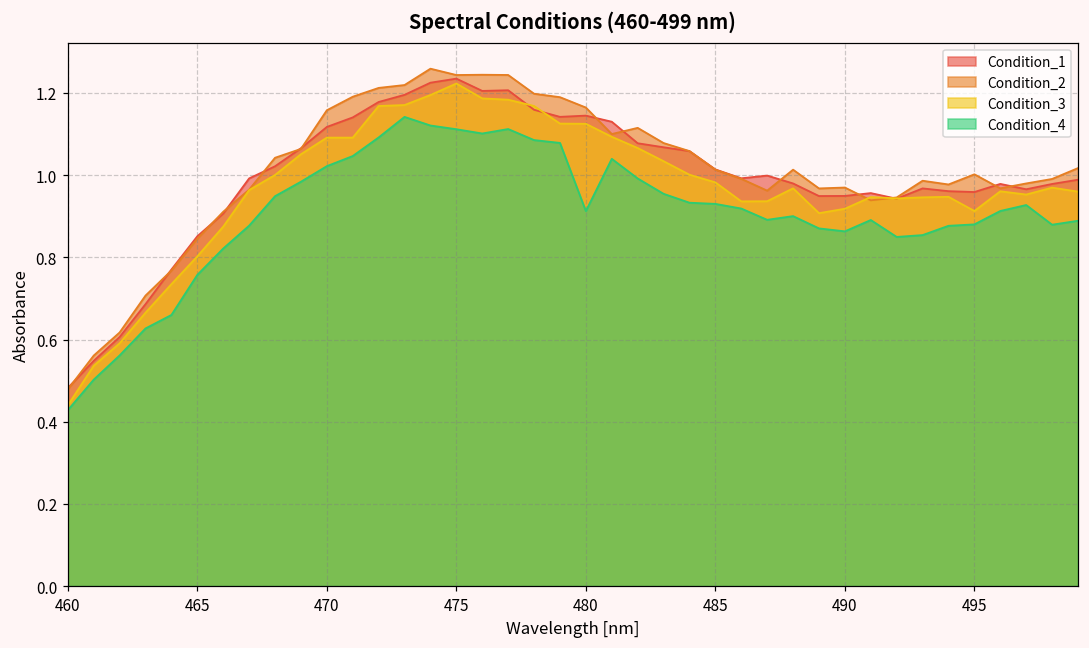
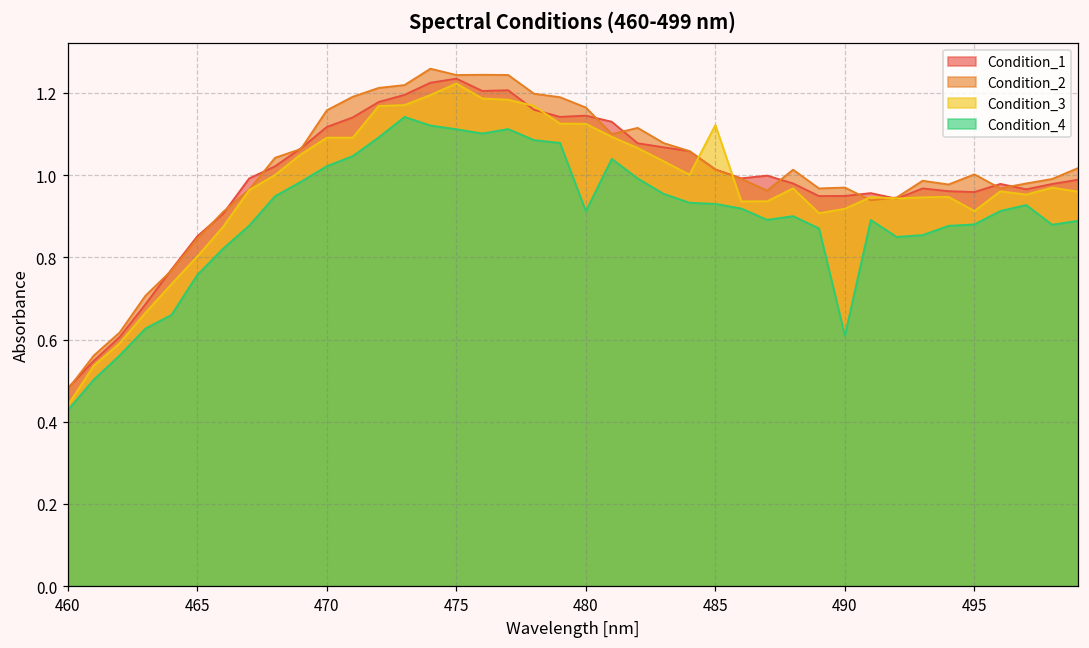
  {
    "Condition_3": {
      "460": 0.44,
      "465": 0.80,
      "470": 1.09,
      "475": 1.22,
      "480": 1.12,
-     "485": 0.98,
+     "485": 1.12,
      "490": 0.92,
      "495": 0.91
    },
    "Condition_4": {
      "460": 0.43,
      "465": 0.76,
      "470": 1.02,
      "475": 1.11,
      "480": 0.91,
      "485": 0.93,
-     "490": 0.86,
+     "490": 0.61,
      "495": 0.88
    }
  }
